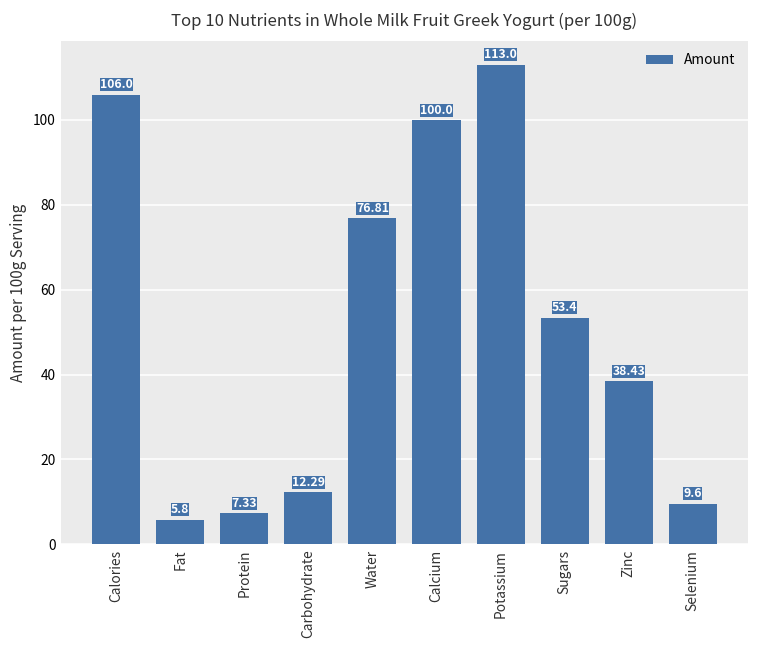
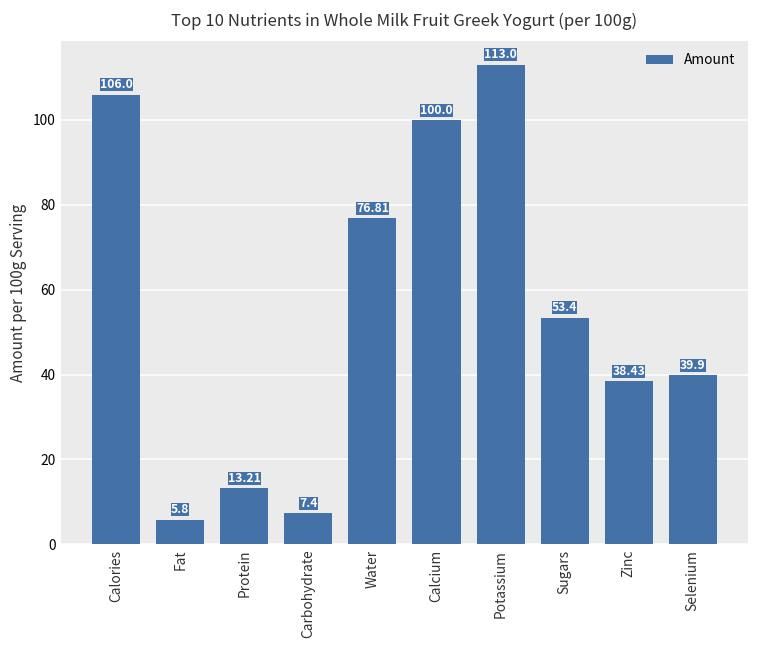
  {
-   "Protein": 7.33,
-   "Carbohydrate": 12.29,
-   "Selenium": 9.6
+   "Protein": 13.21,
+   "Carbohydrate": 7.4,
+   "Selenium": 39.9
  }
